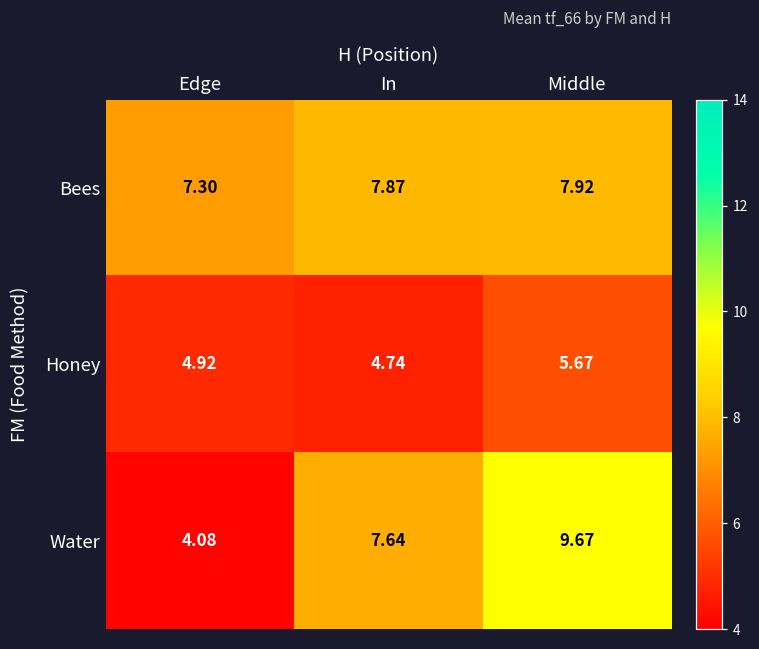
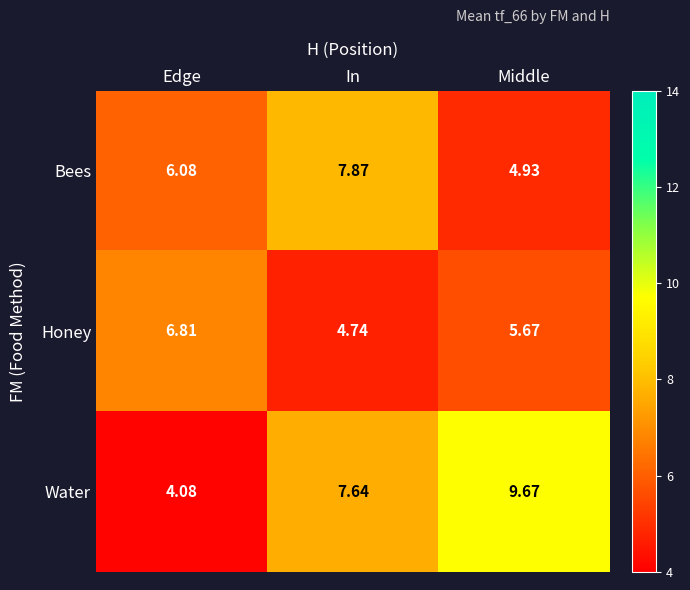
  {
    "Bees": {
-     "Edge": 7.30,
+     "Edge": 6.08,
      "In": 7.87,
-     "Middle": 7.92
+     "Middle": 4.93
    },
    "Honey": {
-     "Edge": 4.92,
+     "Edge": 6.81,
      "In": 4.74,
      "Middle": 5.67
    },
    "Water": {
      "Edge": 4.08,
      "In": 7.64,
      "Middle": 9.67
    }
  }
